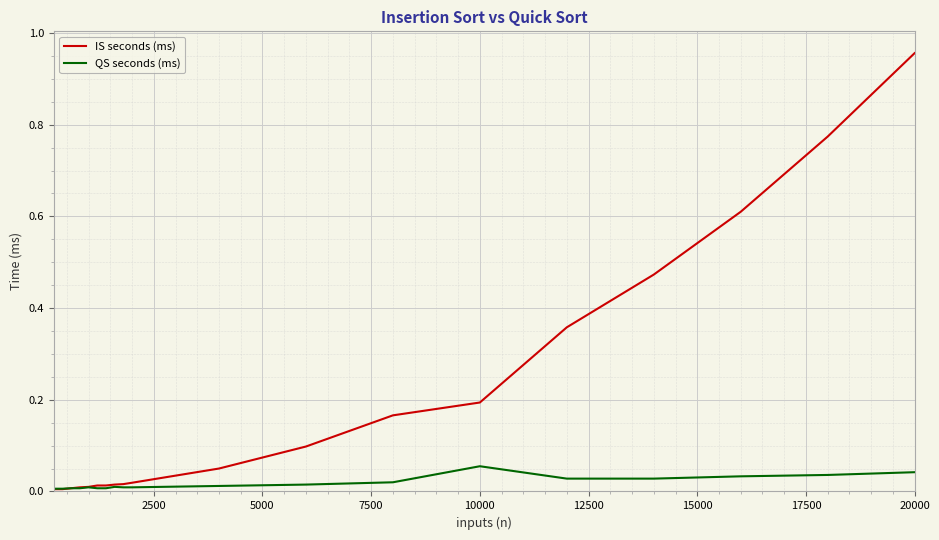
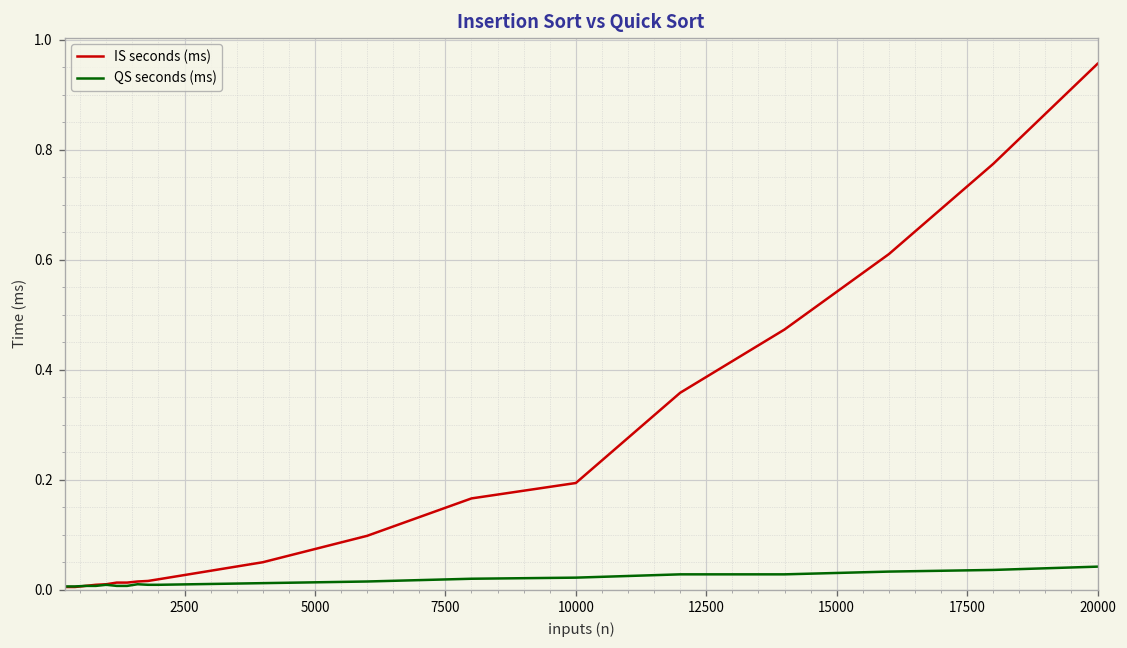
  {
    "IS seconds (ms)": {
      "10000": 0.19,
      "20000": 0.96
    },
    "QS seconds (ms)": {
-     "10000": 0.06,
+     "10000": 0.02,
      "20000": 0.04
    }
  }
